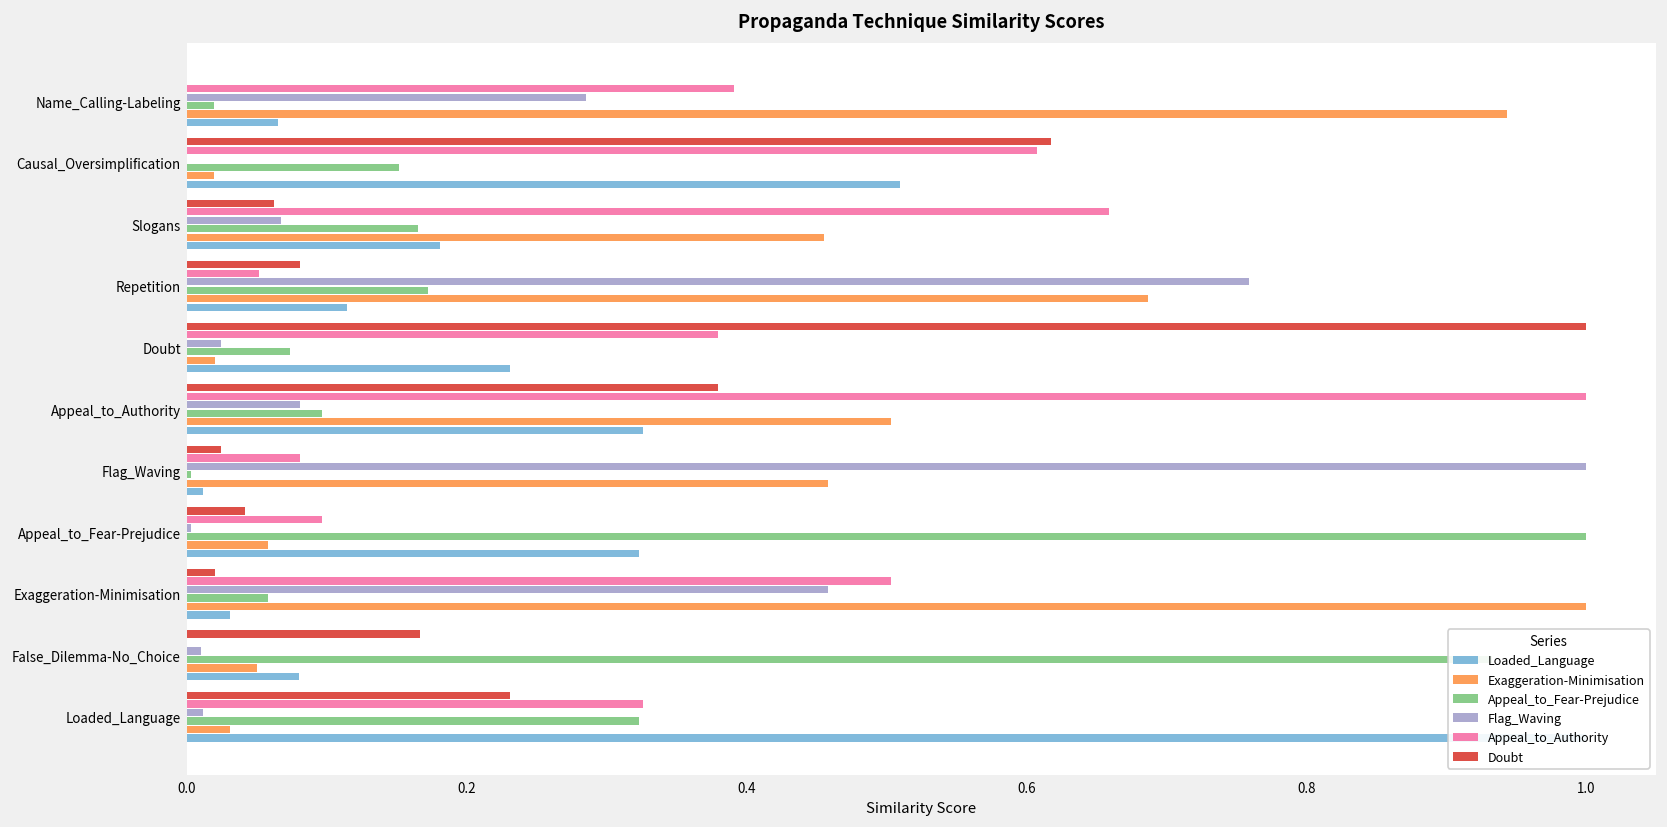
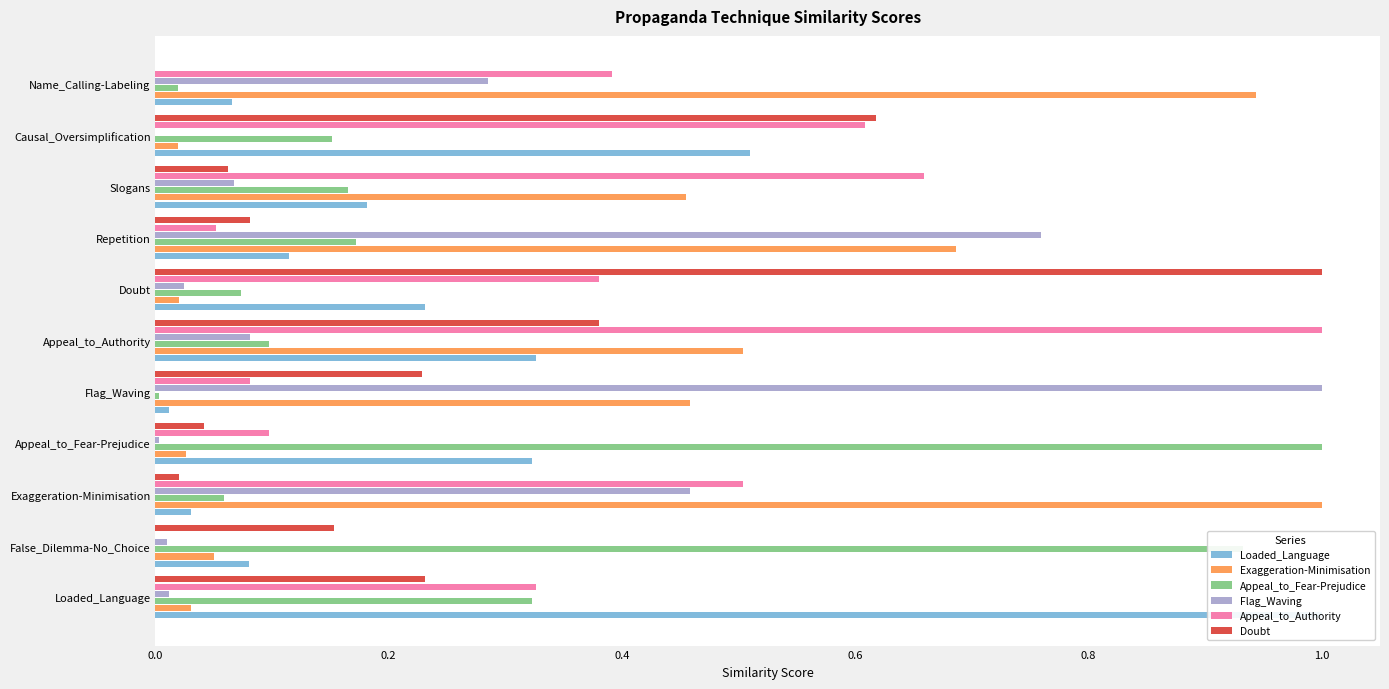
  {
    "Exaggeration-Minimisation": {
      "Name_Calling-Labeling": 0.944,
      "Causal_Oversimplification": 0.020,
      "Slogans": 0.455,
      "Repetition": 0.687,
      "Doubt": 0.020,
      "Appeal_to_Authority": 0.504,
      "Flag_Waving": 0.458,
-     "Appeal_to_Fear-Prejudice": 0.058,
+     "Appeal_to_Fear-Prejudice": 0.026,
      "Exaggeration-Minimisation": 1.000,
      "False_Dilemma-No_Choice": 0.050,
      "Loaded_Language": 0.031
    },
    "Appeal_to_Fear-Prejudice": {
      "Name_Calling-Labeling": 0.020,
      "Causal_Oversimplification": 0.152,
      "Slogans": 0.165,
      "Repetition": 0.172,
      "Doubt": 0.074,
      "Appeal_to_Authority": 0.097,
      "Flag_Waving": 0.003,
      "Appeal_to_Fear-Prejudice": 1.000,
      "Exaggeration-Minimisation": 0.058,
      "Loaded_Language": 0.323
    },
    "Appeal_to_Authority": {
      "Name_Calling-Labeling": 0.391,
      "Causal_Oversimplification": 0.608,
      "Slogans": 0.659,
      "Repetition": 0.052,
      "Doubt": 0.380,
      "Appeal_to_Authority": 1.000,
      "Flag_Waving": 0.081,
      "Appeal_to_Fear-Prejudice": 0.097,
      "Exaggeration-Minimisation": 0.504,
      "False_Dilemma-No_Choice": 0.000,
      "Loaded_Language": 0.326
    },
    "Doubt": {
      "Name_Calling-Labeling": 0.000,
      "Causal_Oversimplification": 0.618,
      "Slogans": 0.062,
      "Repetition": 0.081,
      "Doubt": 1.000,
      "Appeal_to_Authority": 0.380,
-     "Flag_Waving": 0.025,
+     "Flag_Waving": 0.228,
      "Appeal_to_Fear-Prejudice": 0.042,
      "Exaggeration-Minimisation": 0.020,
-     "False_Dilemma-No_Choice": 0.167,
+     "False_Dilemma-No_Choice": 0.153,
      "Loaded_Language": 0.231
    }
  }
